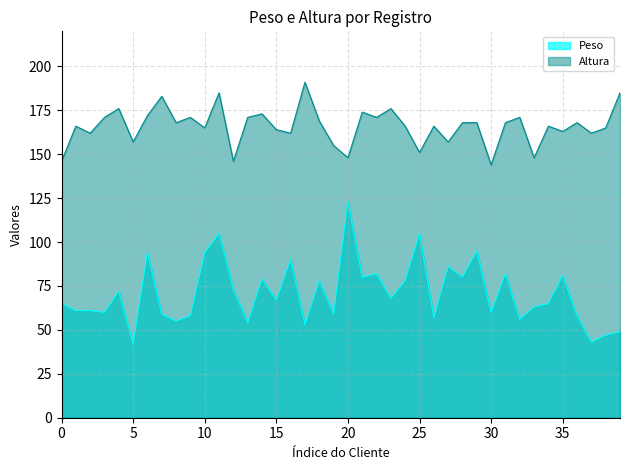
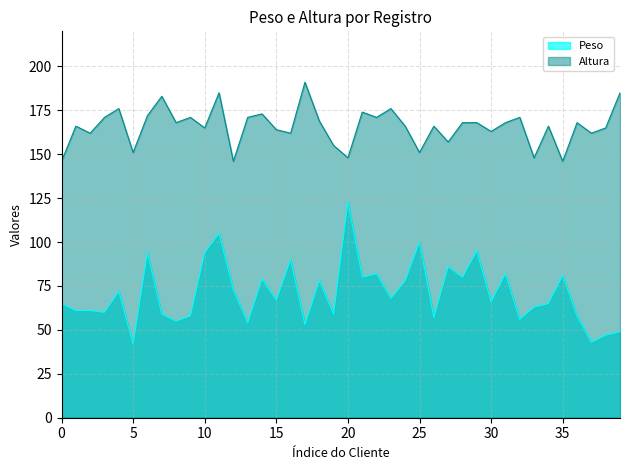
  {
    "Peso": {
      "0": 65,
      "5": 42,
      "10": 94,
      "15": 67,
      "20": 123,
-     "25": 105,
-     "30": 60,
+     "25": 100,
+     "30": 66,
      "35": 81
    },
    "Altura": {
      "0": 146,
-     "5": 157,
+     "5": 151,
      "10": 165,
      "15": 164,
      "20": 148,
      "25": 151,
-     "30": 144,
-     "35": 163
+     "30": 163,
+     "35": 146
    }
  }
